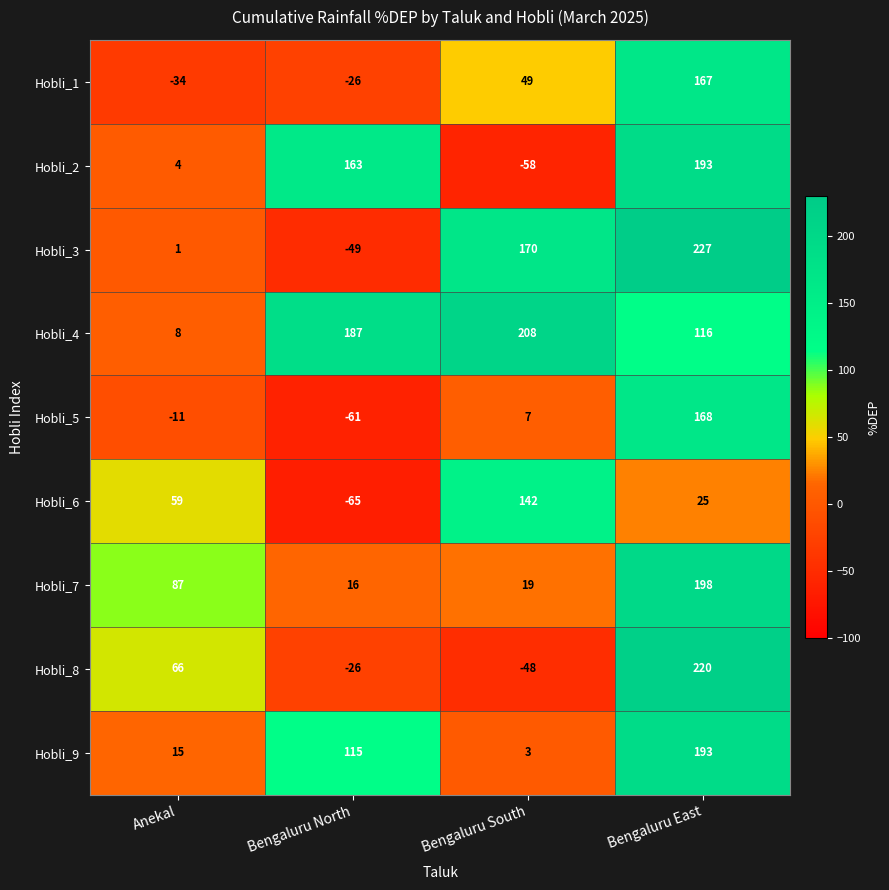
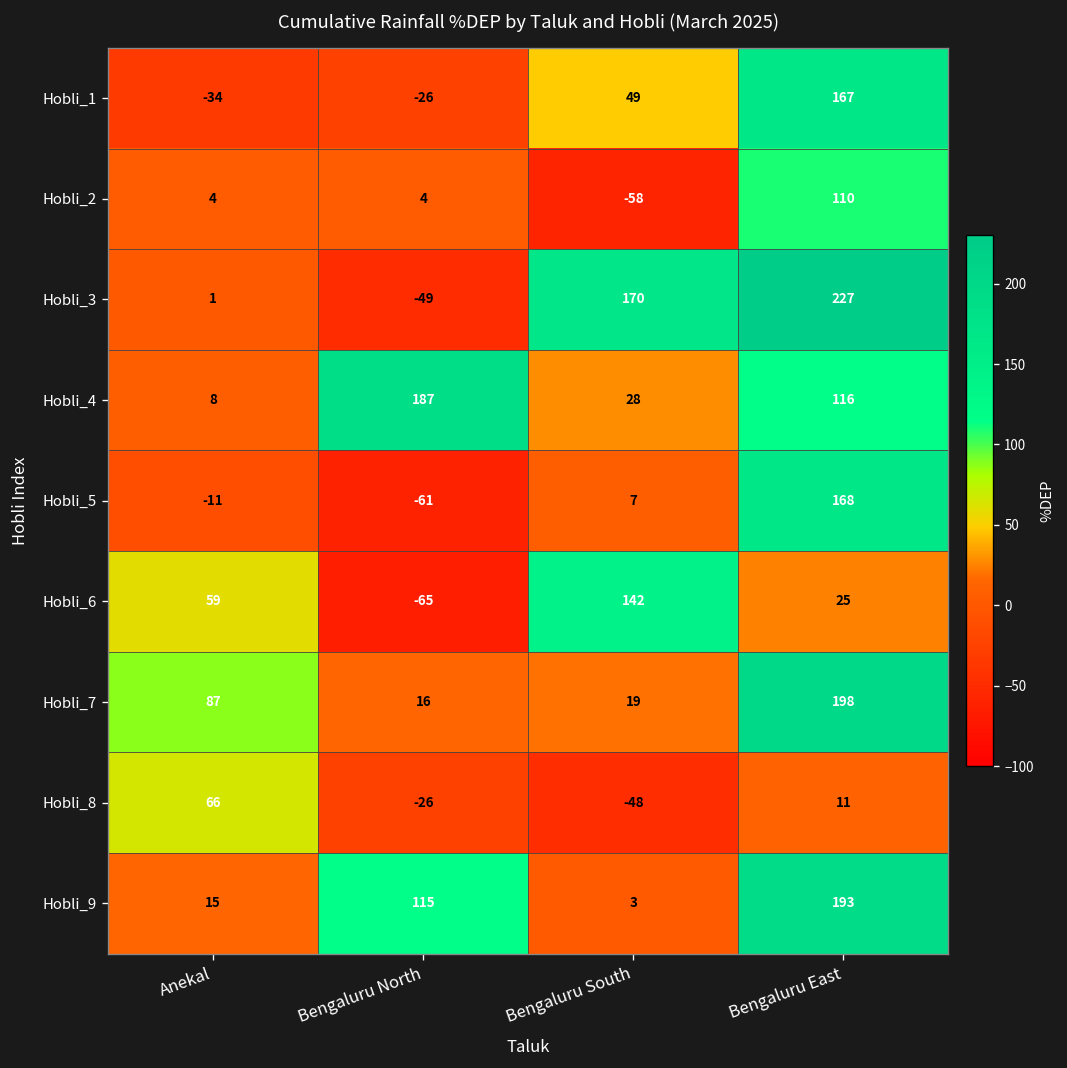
  {
    "Hobli_1": {
      "Anekal": -34,
      "Bengaluru North": -26,
      "Bengaluru South": 49,
      "Bengaluru East": 167
    },
    "Hobli_2": {
      "Anekal": 4,
-     "Bengaluru North": 163,
+     "Bengaluru North": 4,
      "Bengaluru South": -58,
-     "Bengaluru East": 193
+     "Bengaluru East": 110
    },
    "Hobli_3": {
      "Anekal": 1,
      "Bengaluru North": -49,
      "Bengaluru South": 170,
      "Bengaluru East": 227
    },
    "Hobli_4": {
      "Anekal": 8,
      "Bengaluru North": 187,
-     "Bengaluru South": 208,
+     "Bengaluru South": 28,
      "Bengaluru East": 116
    },
    "Hobli_5": {
      "Anekal": -11,
      "Bengaluru North": -61,
      "Bengaluru South": 7,
      "Bengaluru East": 168
    },
    "Hobli_6": {
      "Anekal": 59,
      "Bengaluru North": -65,
      "Bengaluru South": 142,
      "Bengaluru East": 25
    },
    "Hobli_7": {
      "Anekal": 87,
      "Bengaluru North": 16,
      "Bengaluru South": 19,
      "Bengaluru East": 198
    },
    "Hobli_8": {
      "Anekal": 66,
      "Bengaluru North": -26,
      "Bengaluru South": -48,
-     "Bengaluru East": 220
+     "Bengaluru East": 11
    },
    "Hobli_9": {
      "Anekal": 15,
      "Bengaluru North": 115,
      "Bengaluru South": 3,
      "Bengaluru East": 193
    }
  }
